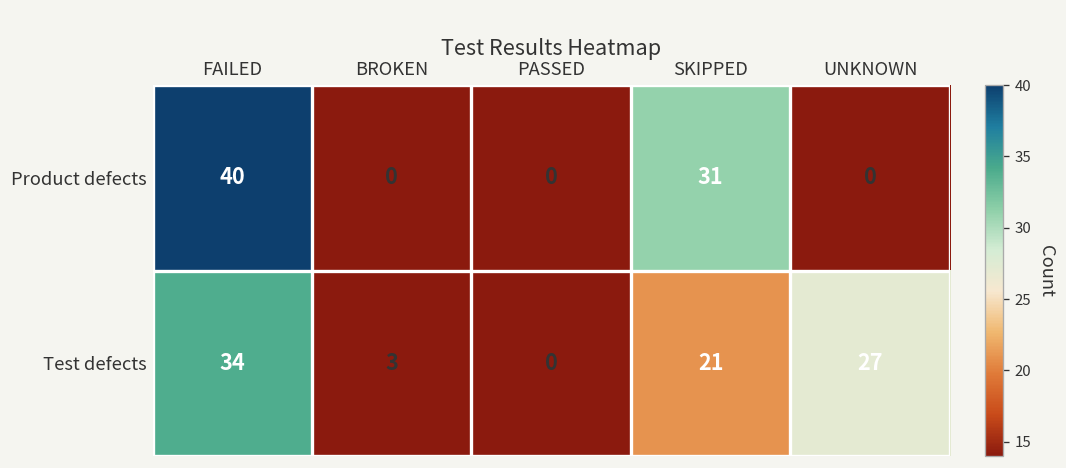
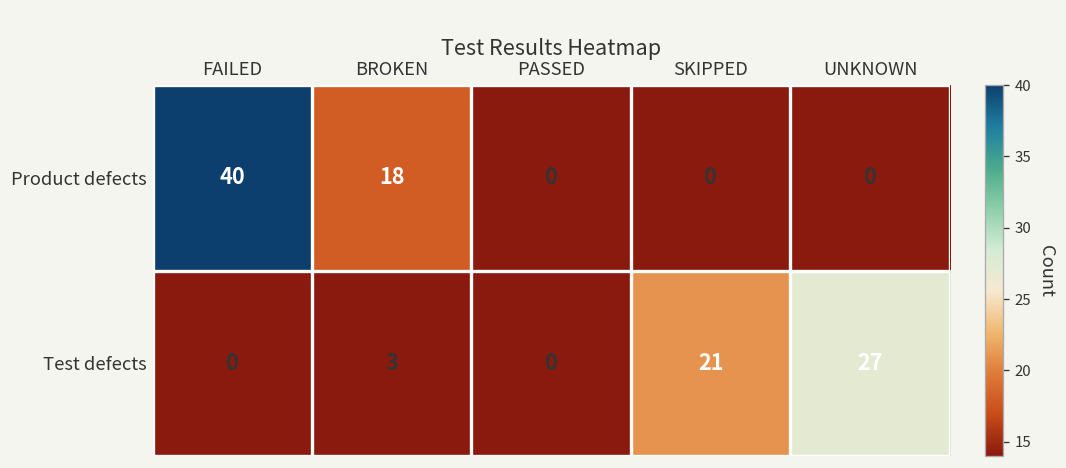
  {
    "Product defects": {
      "FAILED": 40,
-     "BROKEN": 0,
+     "BROKEN": 18,
      "PASSED": 0,
-     "SKIPPED": 31,
+     "SKIPPED": 0,
      "UNKNOWN": 0
    },
    "Test defects": {
-     "FAILED": 34,
+     "FAILED": 0,
      "BROKEN": 3,
      "PASSED": 0,
      "SKIPPED": 21
    }
  }
